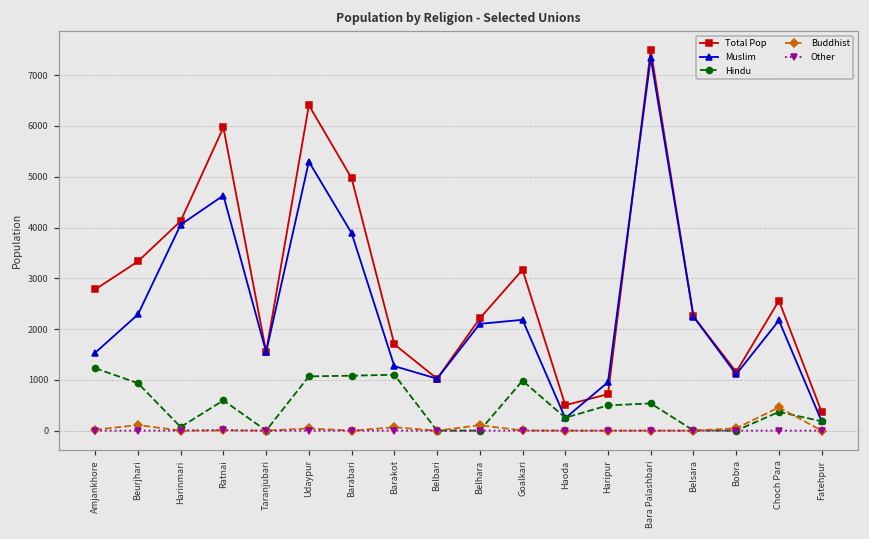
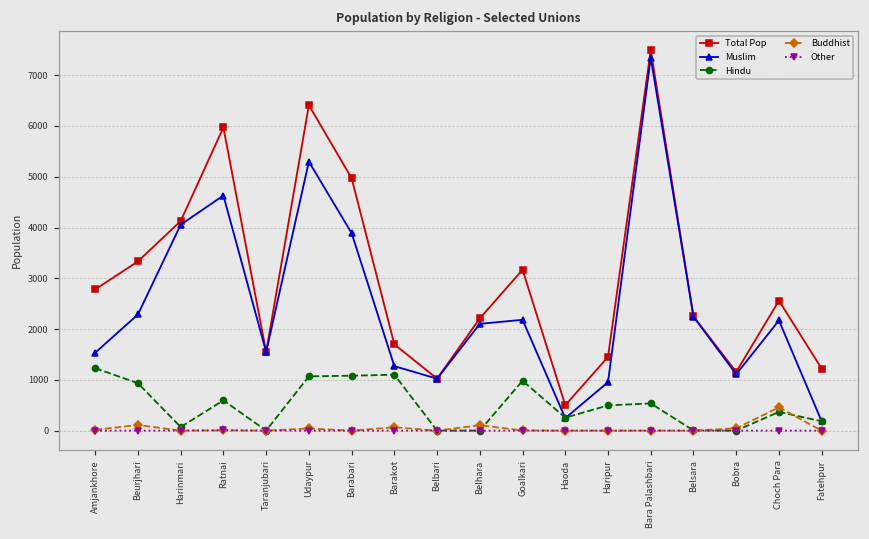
  {
    "Total Pop": {
      "Amjankhore": 2800,
      "Beurjhari": 3300,
      "Harinmari": 4100,
      "Ratnai": 6000,
      "Udaypur": 6400,
      "Barabari": 5000,
      "Barakot": 1700,
      "Belhara": 2200,
      "Goalkari": 3200,
      "Haoda": 500,
-     "Haripur": 700,
+     "Haripur": 1500,
      "Bara Palashbari": 7500,
      "Choch Para": 2600,
-     "Fatehpur": 400
+     "Fatehpur": 1200
    },
    "Muslim": {
      "Amjankhore": 1500,
      "Beurjhari": 2300,
      "Harinmari": 4100,
      "Ratnai": 4600,
      "Udaypur": 5300,
      "Barabari": 3900,
      "Barakot": 1300,
      "Belhara": 2100,
      "Goalkari": 2200,
      "Haripur": 1000,
      "Bara Palashbari": 7300,
      "Choch Para": 2200
    },
    "Hindu": {
      "Amjankhore": 1200,
      "Beurjhari": 900,
      "Harinmari": 100,
      "Ratnai": 600,
      "Udaypur": 1100,
      "Barabari": 1100,
      "Barakot": 1100,
      "Goalkari": 1000,
      "Haripur": 500,
      "Bara Palashbari": 500,
      "Choch Para": 400
    },
    "Buddhist": {
      "Beurjhari": 100,
      "Barakot": 100,
      "Belhara": 100,
      "Choch Para": 500
    },
    "Other": {
      "Beurjhari": 0,
      "Barakot": 0,
      "Choch Para": 0
    }
  }
